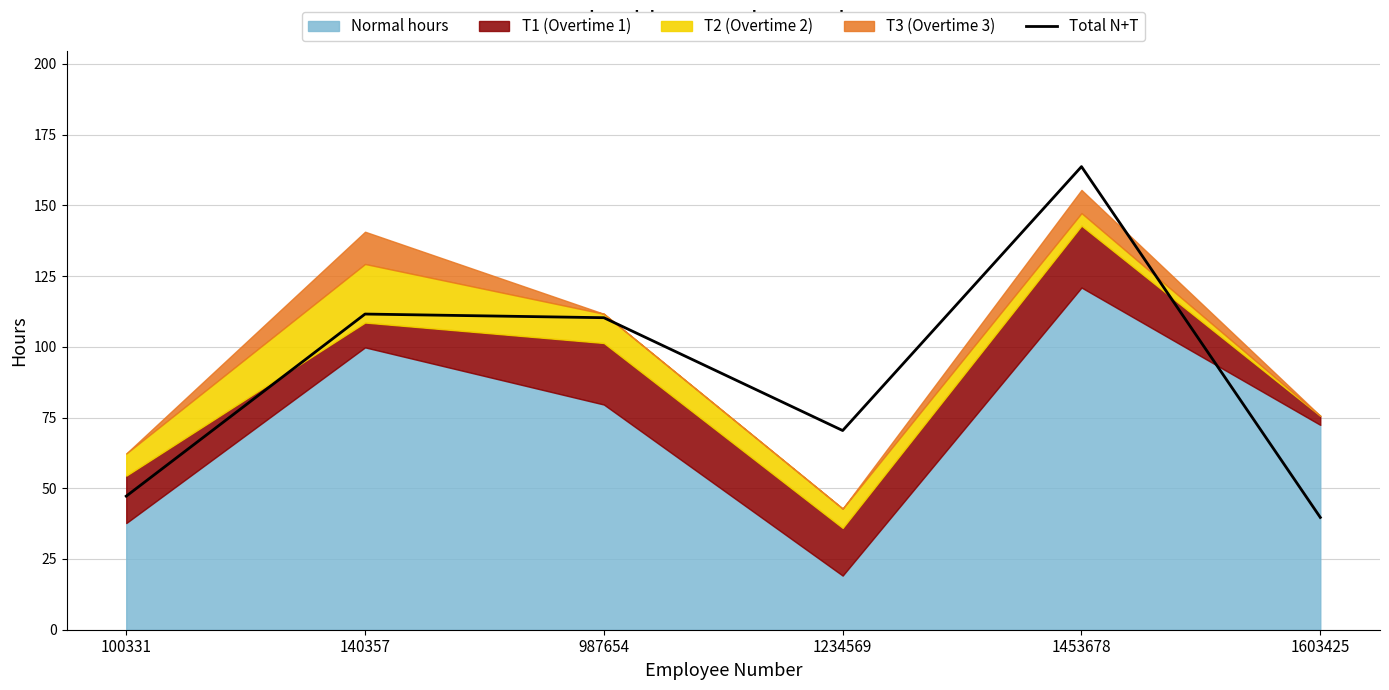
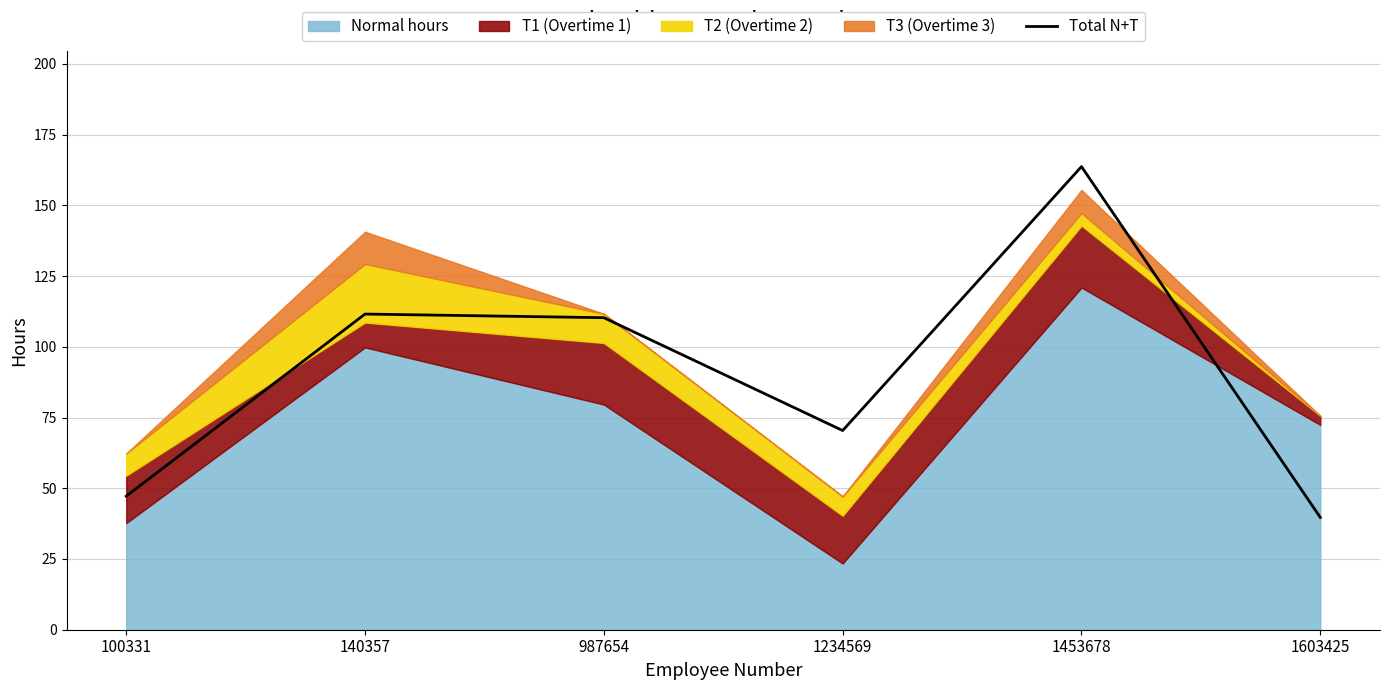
  {
    "Total N+T": {
      "100331": 47,
      "140357": 112,
      "987654": 110,
      "1234569": 70,
      "1453678": 164,
      "1603425": 40
    },
    "Normal hours": {
      "100331": 38,
      "140357": 100,
      "987654": 80,
-     "1234569": 19,
+     "1234569": 23,
      "1453678": 121,
      "1603425": 72
    },
    "T1 (Overtime 1)": {
      "100331": 17,
      "140357": 9,
      "987654": 22,
      "1234569": 17,
      "1453678": 22
    },
    "T2 (Overtime 2)": {
      "140357": 21,
      "1453678": 4
    },
    "T3 (Overtime 3)": {
      "140357": 11,
      "1453678": 8
    }
  }
